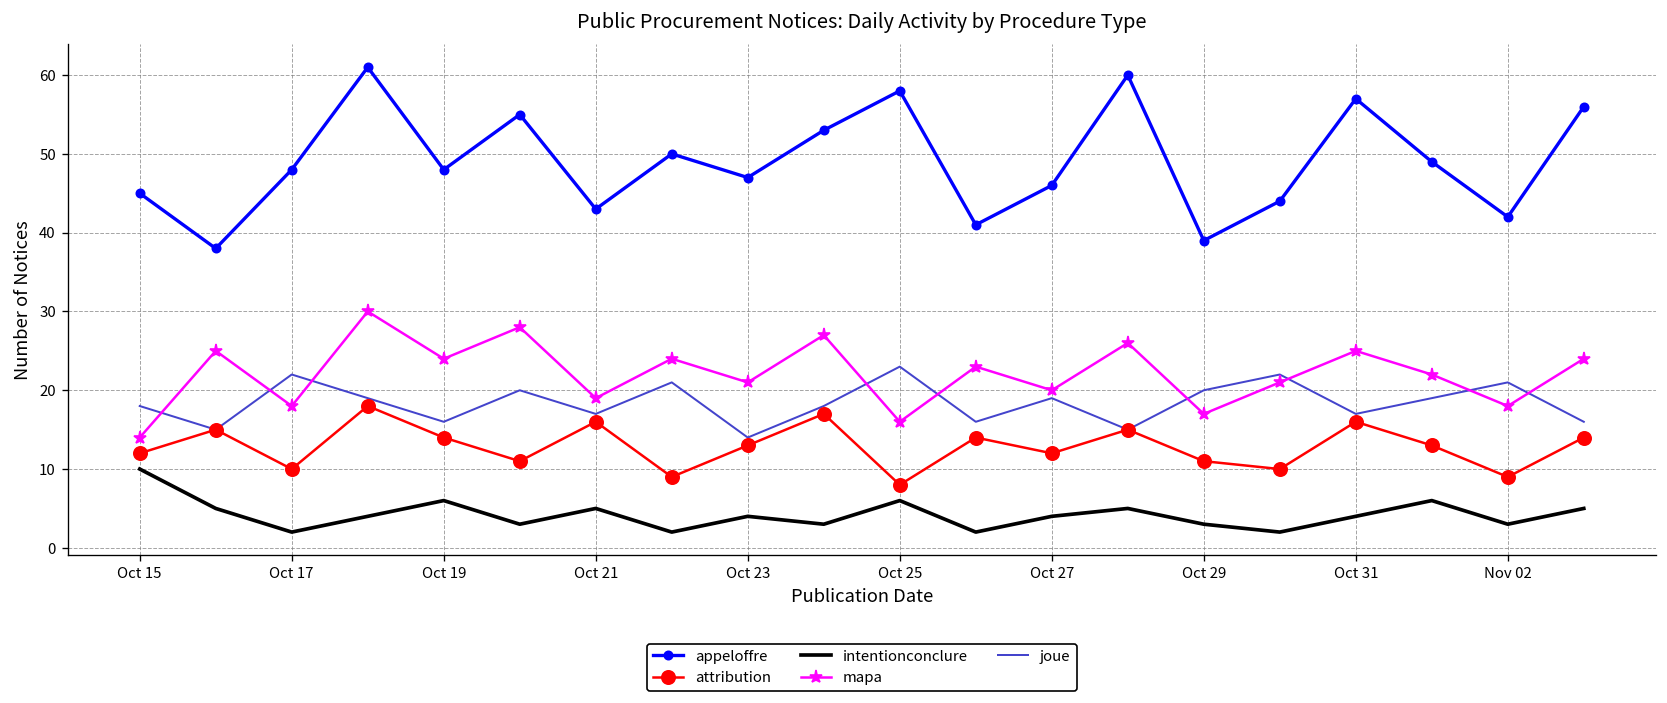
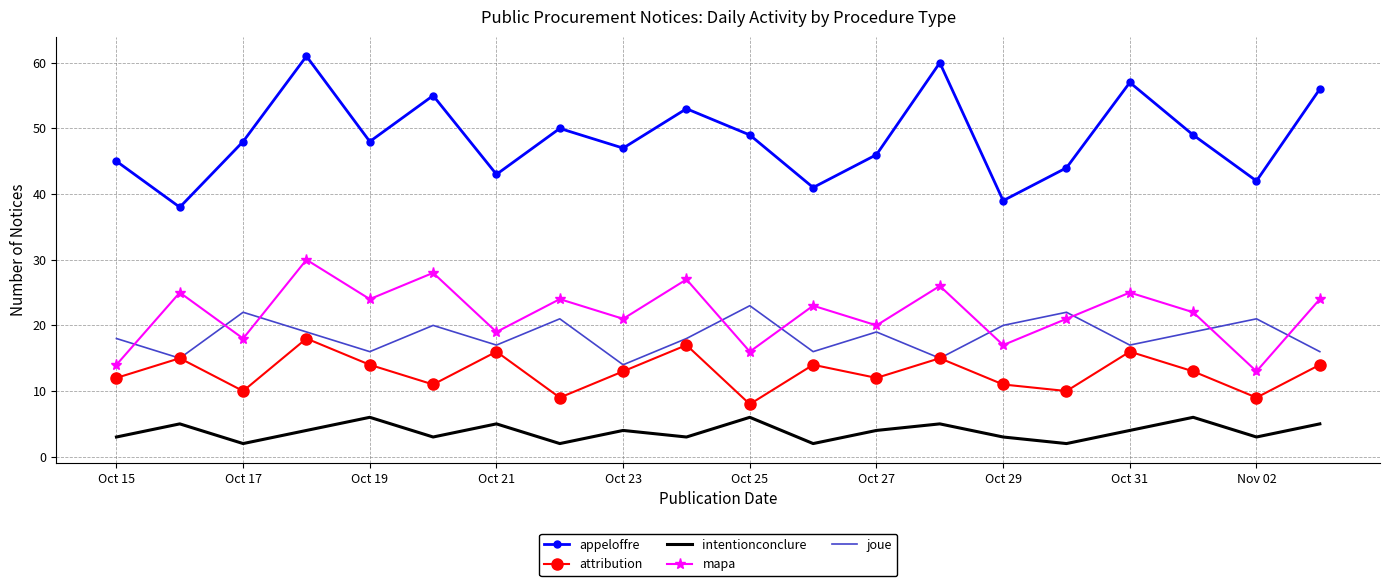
  {
    "appeloffre": {
      "Oct 15": 45,
      "Oct 17": 48,
      "Oct 19": 48,
      "Oct 21": 43,
      "Oct 23": 47,
-     "Oct 25": 58,
+     "Oct 25": 49,
      "Oct 27": 46,
      "Oct 29": 39,
      "Oct 31": 57,
      "Nov 02": 42
    },
    "attribution": {
      "Oct 15": 12,
      "Oct 17": 10,
      "Oct 19": 14,
      "Oct 21": 16,
      "Oct 23": 13,
      "Oct 25": 8,
      "Oct 27": 12,
      "Oct 29": 11,
      "Oct 31": 16,
      "Nov 02": 9
    },
    "intentionconclure": {
-     "Oct 15": 10,
+     "Oct 15": 3,
      "Oct 17": 2,
      "Oct 19": 6,
      "Oct 21": 5,
      "Oct 23": 4,
      "Oct 25": 6,
      "Oct 27": 4,
      "Oct 29": 3,
      "Oct 31": 4,
      "Nov 02": 3
    },
    "mapa": {
      "Oct 15": 14,
      "Oct 17": 18,
      "Oct 19": 24,
      "Oct 21": 19,
      "Oct 23": 21,
      "Oct 25": 16,
      "Oct 27": 20,
      "Oct 29": 17,
      "Oct 31": 25,
-     "Nov 02": 18
+     "Nov 02": 13
    },
    "joue": {
      "Oct 15": 18,
      "Oct 17": 22,
      "Oct 19": 16,
      "Oct 21": 17,
      "Oct 23": 14,
      "Oct 25": 23,
      "Oct 27": 19,
      "Oct 29": 20,
      "Oct 31": 17,
      "Nov 02": 21
    }
  }
